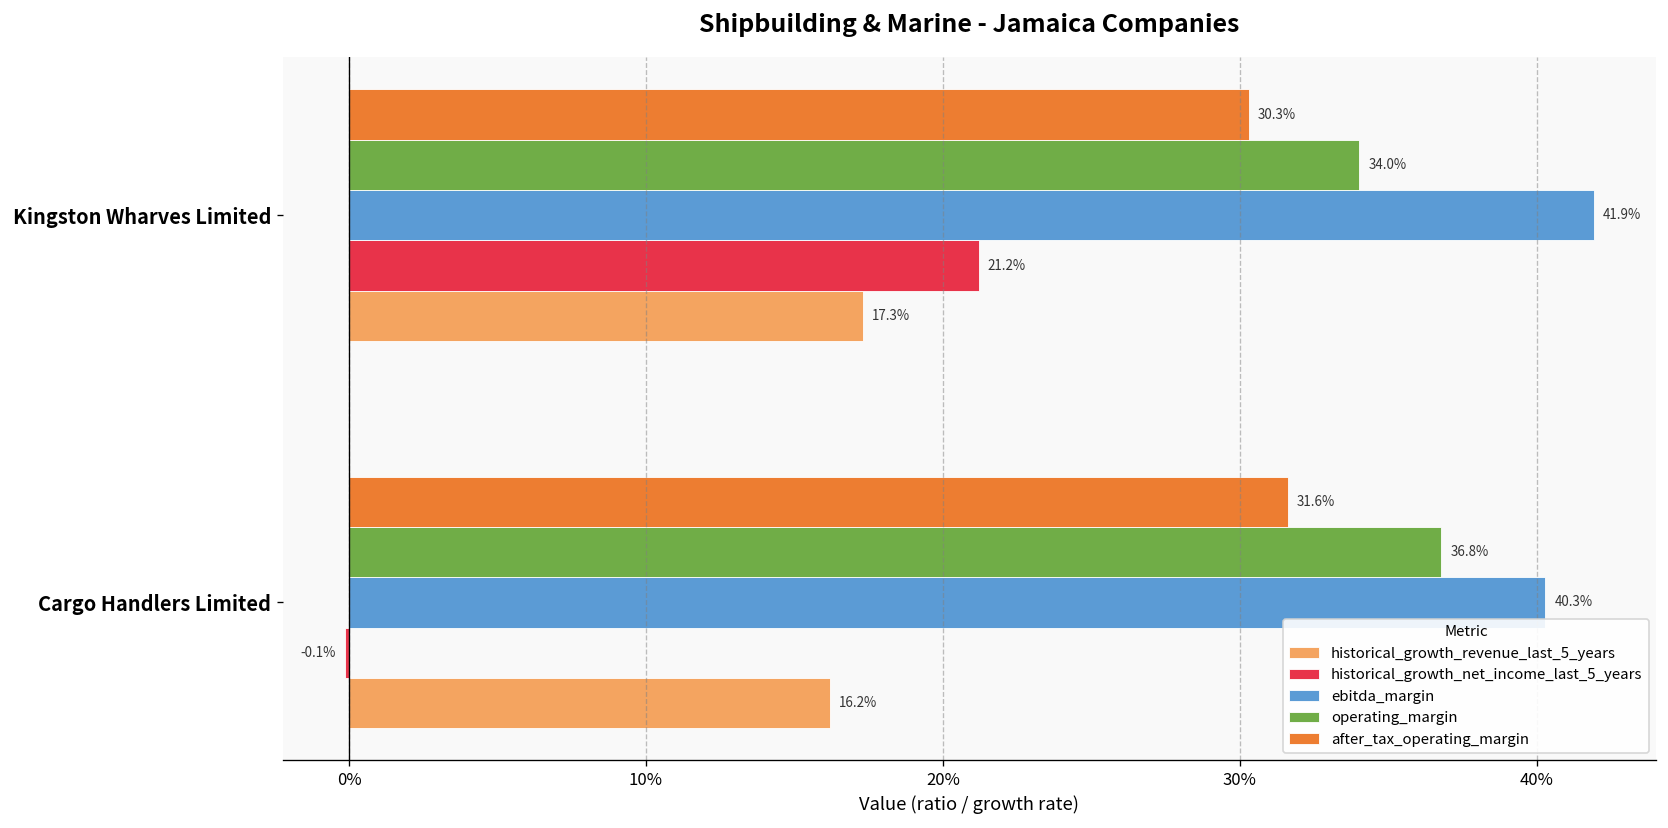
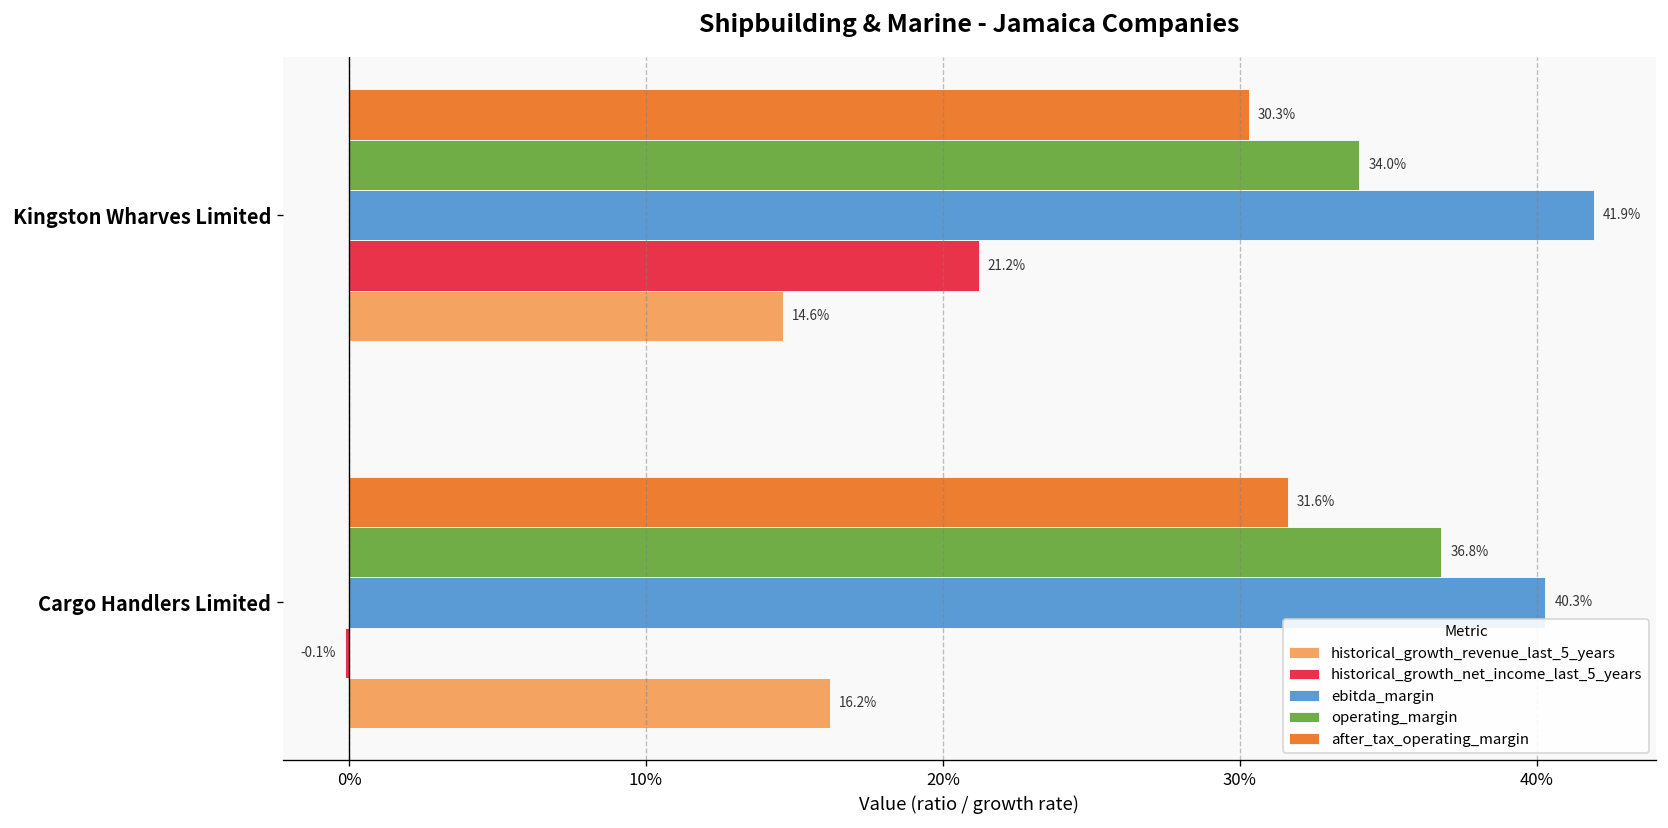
  {
    "historical_growth_revenue_last_5_years": {
-     "Kingston Wharves Limited": "17.3%",
+     "Kingston Wharves Limited": "14.6%",
      "Cargo Handlers Limited": "16.2%"
    },
    "historical_growth_net_income_last_5_years": {
      "Kingston Wharves Limited": "21.2%",
      "Cargo Handlers Limited": "-0.1%"
    },
    "ebitda_margin": {
      "Kingston Wharves Limited": "41.9%",
      "Cargo Handlers Limited": "40.3%"
    },
    "operating_margin": {
      "Kingston Wharves Limited": "34.0%",
      "Cargo Handlers Limited": "36.8%"
    },
    "after_tax_operating_margin": {
      "Kingston Wharves Limited": "30.3%",
      "Cargo Handlers Limited": "31.6%"
    }
  }
